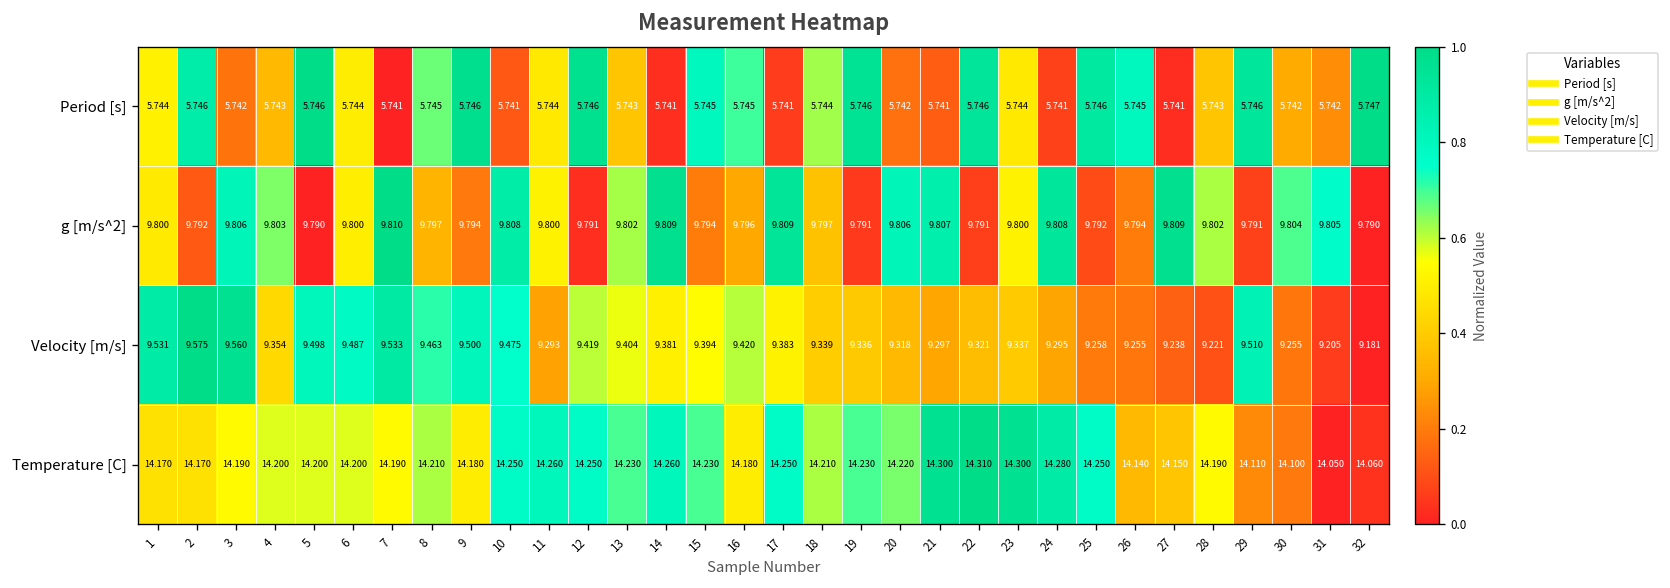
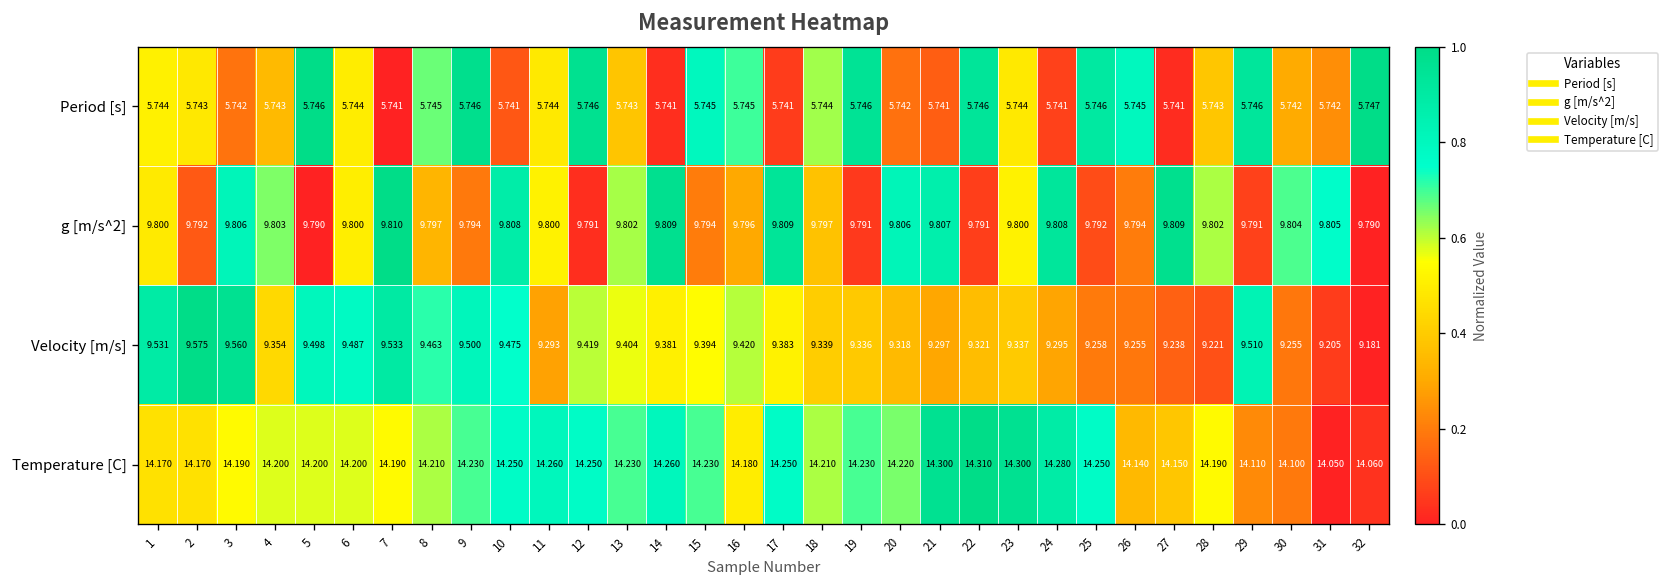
  {
    "Period [s]": {
      "1": 5.744,
-     "2": 5.746,
+     "2": 5.743,
      "3": 5.742,
      "4": 5.743,
      "5": 5.746,
      "6": 5.744,
      "7": 5.741,
      "8": 5.745,
      "9": 5.746,
      "10": 5.741,
      "11": 5.744,
      "12": 5.746,
      "13": 5.743,
      "14": 5.741,
      "15": 5.745,
      "16": 5.745,
      "17": 5.741,
      "18": 5.744,
      "19": 5.746,
      "20": 5.742,
      "21": 5.741,
      "22": 5.746,
      "23": 5.744,
      "24": 5.741,
      "25": 5.746,
      "26": 5.745,
      "27": 5.741,
      "28": 5.743,
      "29": 5.746,
      "30": 5.742,
      "31": 5.742,
      "32": 5.747
    },
    "g [m/s^2]": {
      "1": 9.800,
      "2": 9.792,
      "3": 9.806,
      "4": 9.803,
      "5": 9.790,
      "6": 9.800,
      "7": 9.810,
      "8": 9.797,
      "9": 9.794,
      "10": 9.808,
      "11": 9.800,
      "12": 9.791,
      "13": 9.802,
      "14": 9.809,
      "15": 9.794,
      "16": 9.796,
      "17": 9.809,
      "18": 9.797,
      "19": 9.791,
      "20": 9.806,
      "21": 9.807,
      "22": 9.791,
      "23": 9.800,
      "24": 9.808,
      "25": 9.792,
      "26": 9.794,
      "27": 9.809,
      "28": 9.802,
      "29": 9.791,
      "30": 9.804,
      "31": 9.805,
      "32": 9.790
    },
    "Velocity [m/s]": {
      "1": 9.531,
      "2": 9.575,
      "3": 9.560,
      "4": 9.354,
      "5": 9.498,
      "6": 9.487,
      "7": 9.533,
      "8": 9.463,
      "9": 9.500,
      "10": 9.475,
      "11": 9.293,
      "12": 9.419,
      "13": 9.404,
      "14": 9.381,
      "15": 9.394,
      "16": 9.420,
      "17": 9.383,
      "18": 9.339,
      "19": 9.336,
      "20": 9.318,
      "21": 9.297,
      "22": 9.321,
      "23": 9.337,
      "24": 9.295,
      "25": 9.258,
      "26": 9.255,
      "27": 9.238,
      "28": 9.221,
      "29": 9.510,
      "30": 9.255,
      "31": 9.205,
      "32": 9.181
    },
    "Temperature [C]": {
      "1": 14.170,
      "2": 14.170,
      "3": 14.190,
      "4": 14.200,
      "5": 14.200,
      "6": 14.200,
      "7": 14.190,
      "8": 14.210,
-     "9": 14.180,
+     "9": 14.230,
      "10": 14.250,
      "11": 14.260,
      "12": 14.250,
      "13": 14.230,
      "14": 14.260,
      "15": 14.230,
      "16": 14.180,
      "17": 14.250,
      "18": 14.210,
      "19": 14.230,
      "20": 14.220,
      "21": 14.300,
      "22": 14.310,
      "23": 14.300,
      "24": 14.280,
      "25": 14.250,
      "26": 14.140,
      "27": 14.150,
      "28": 14.190,
      "29": 14.110,
      "30": 14.100,
      "31": 14.050,
      "32": 14.060
    }
  }
